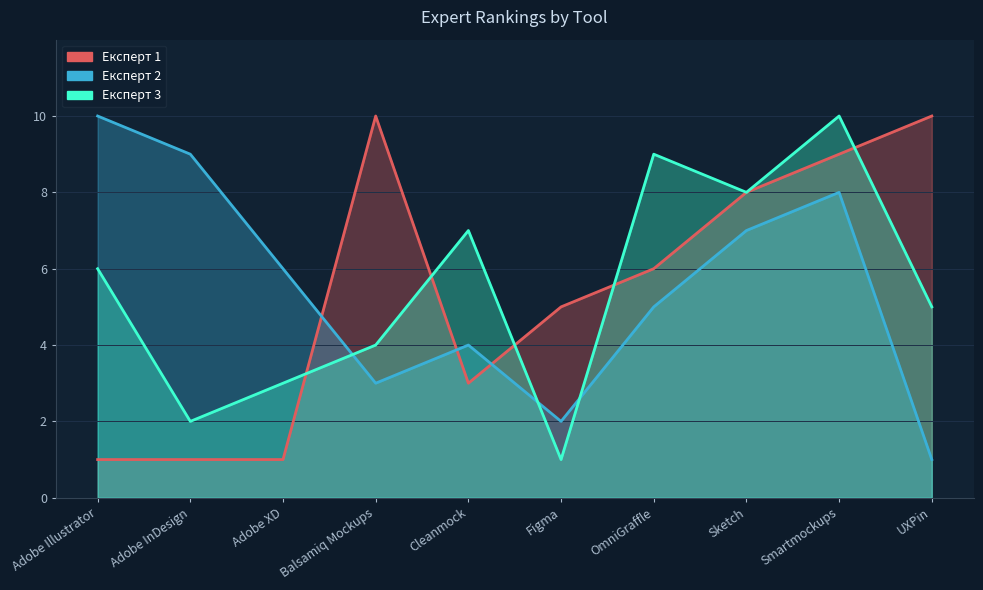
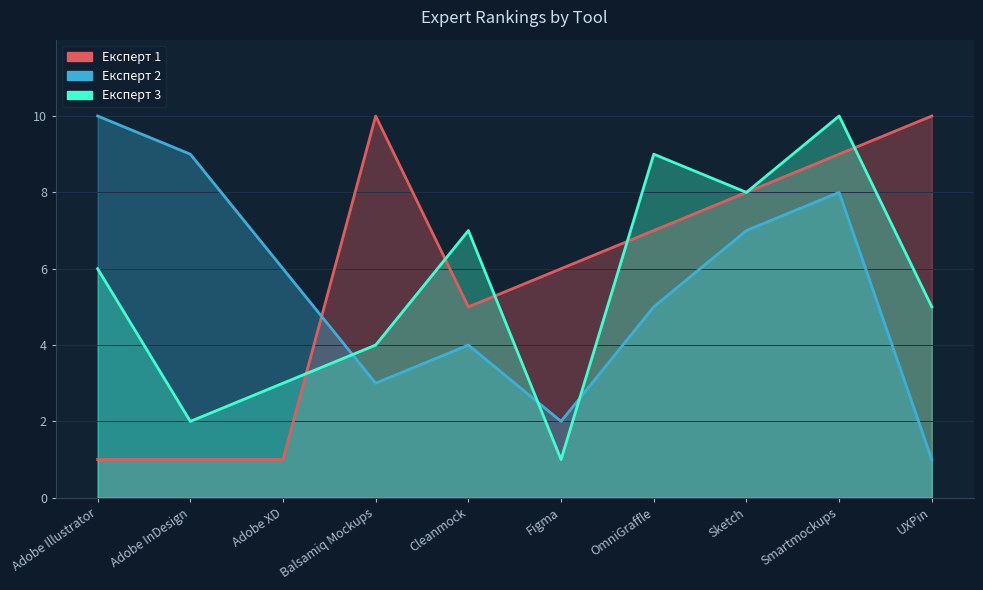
  {
    "Експерт 1": {
      "Adobe Illustrator": 1,
      "Adobe InDesign": 1,
      "Adobe XD": 1,
      "Balsamiq Mockups": 10,
-     "Cleanmock": 3,
-     "Figma": 5,
-     "OmniGraffle": 6,
+     "Cleanmock": 5,
+     "Figma": 6,
+     "OmniGraffle": 7,
      "Smartmockups": 9,
      "UXPin": 10
    }
  }
